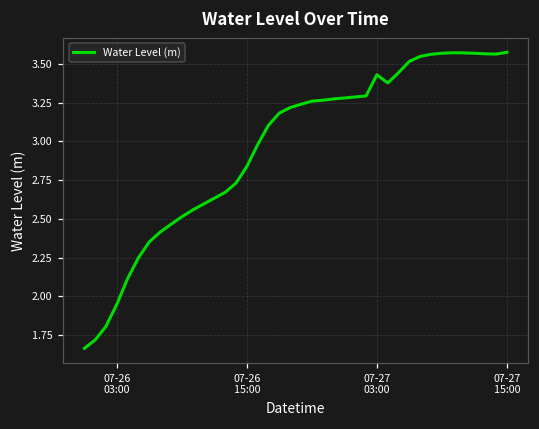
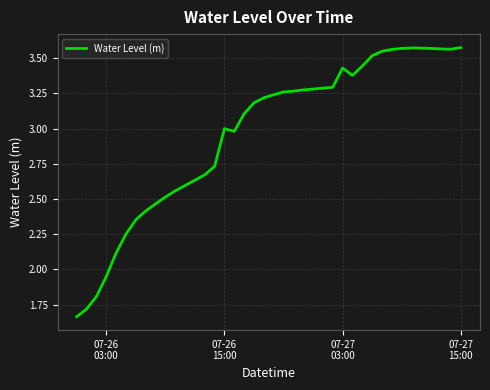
  {
    "07-26 03:00": 1.95,
-   "07-26 15:00": 2.84,
+   "07-26 15:00": 3.00,
    "07-27 03:00": 3.43,
    "07-27 15:00": 3.58
  }
